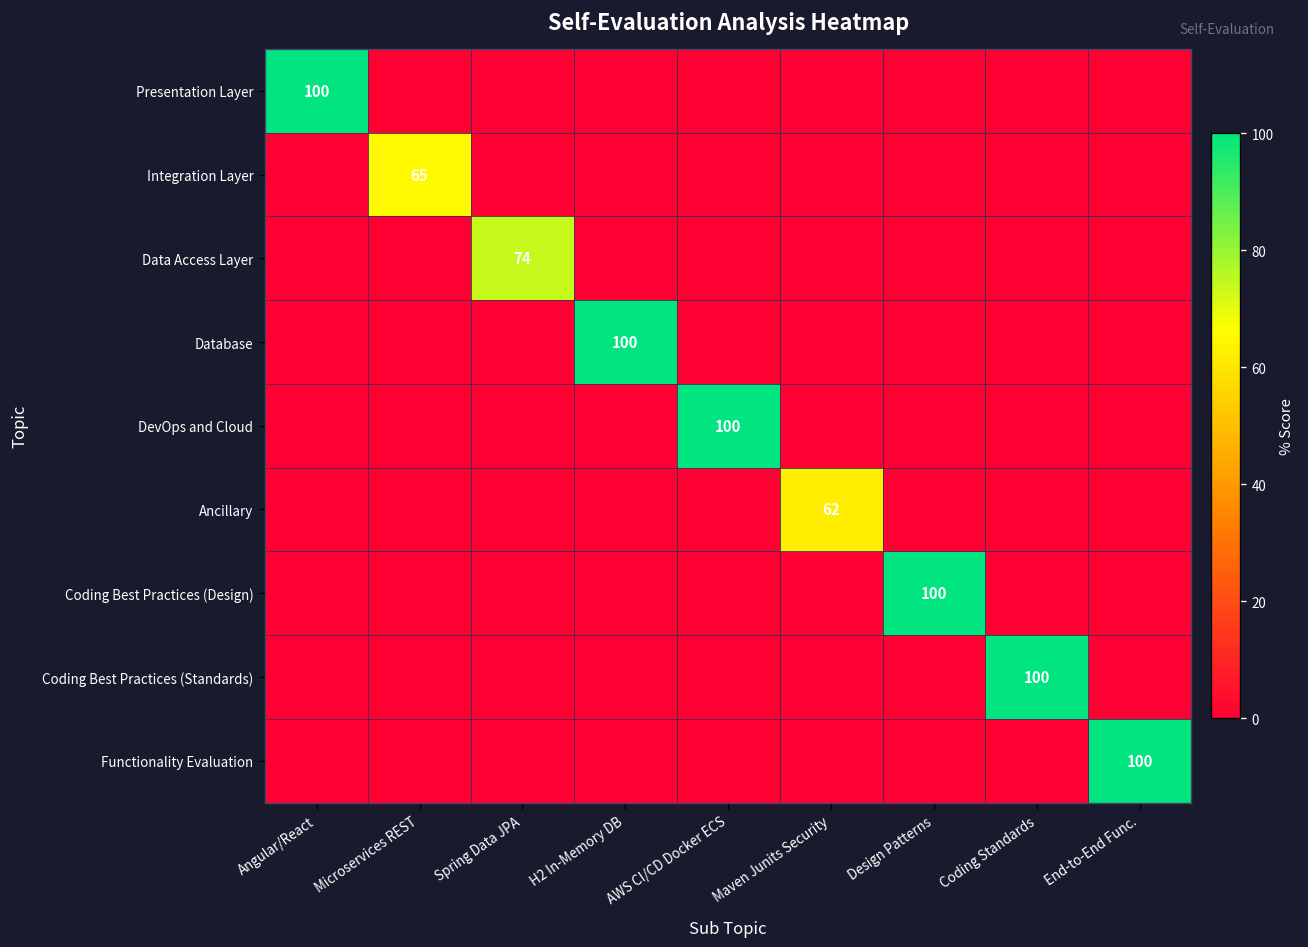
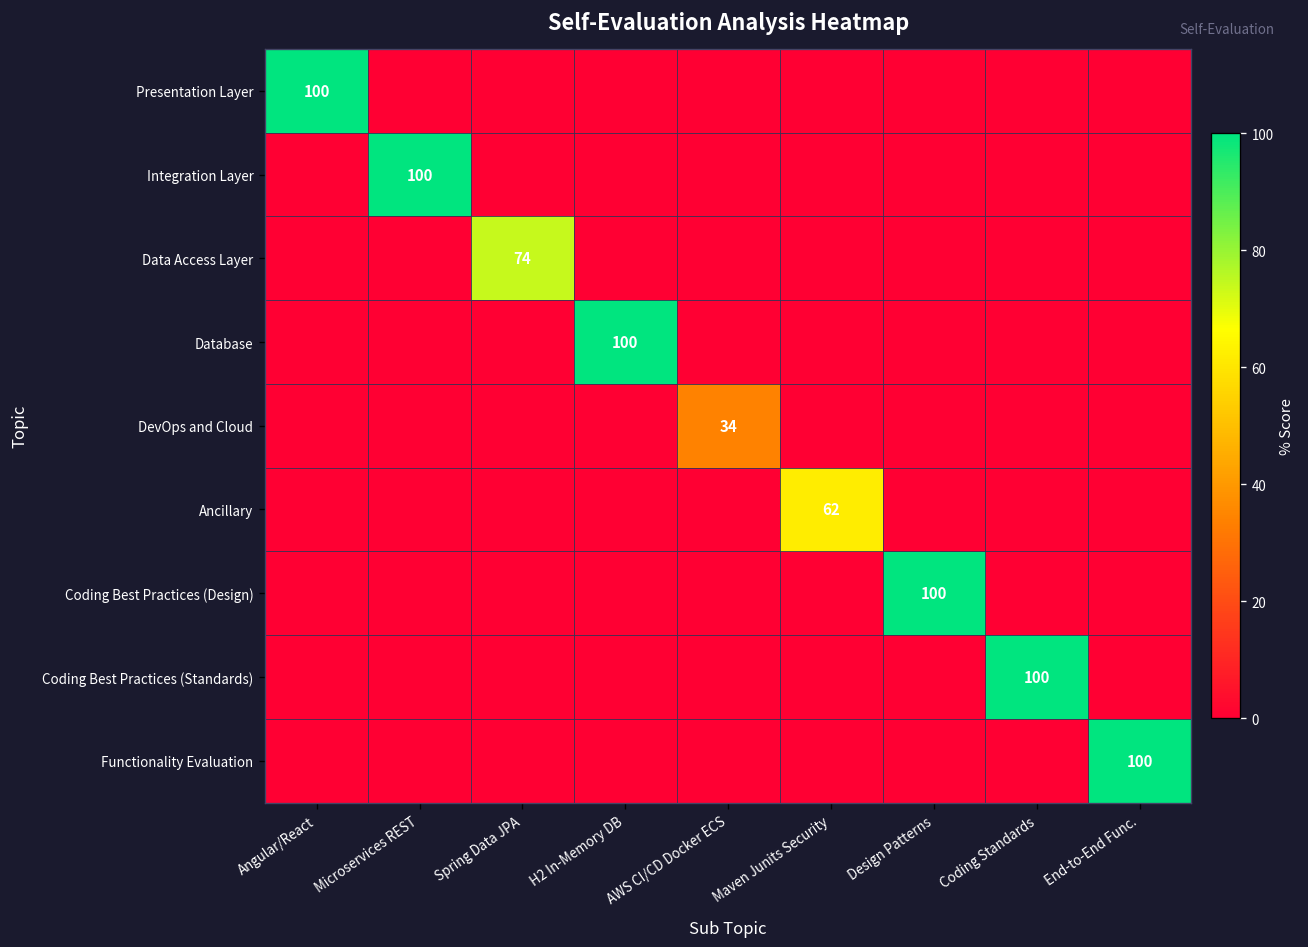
  {
    "Presentation Layer": {
      "Angular/React": 100
    },
    "Integration Layer": {
-     "Microservices REST": 65
+     "Microservices REST": 100
    },
    "Data Access Layer": {
      "Spring Data JPA": 74
    },
    "Database": {
      "H2 In-Memory DB": 100
    },
    "DevOps and Cloud": {
-     "AWS CI/CD Docker ECS": 100
+     "AWS CI/CD Docker ECS": 34
    },
    "Ancillary": {
      "Maven Junits Security": 62
    },
    "Coding Best Practices (Design)": {
      "Design Patterns": 100
    },
    "Coding Best Practices (Standards)": {
      "Coding Standards": 100
    },
    "Functionality Evaluation": {
      "End-to-End Func.": 100
    }
  }
